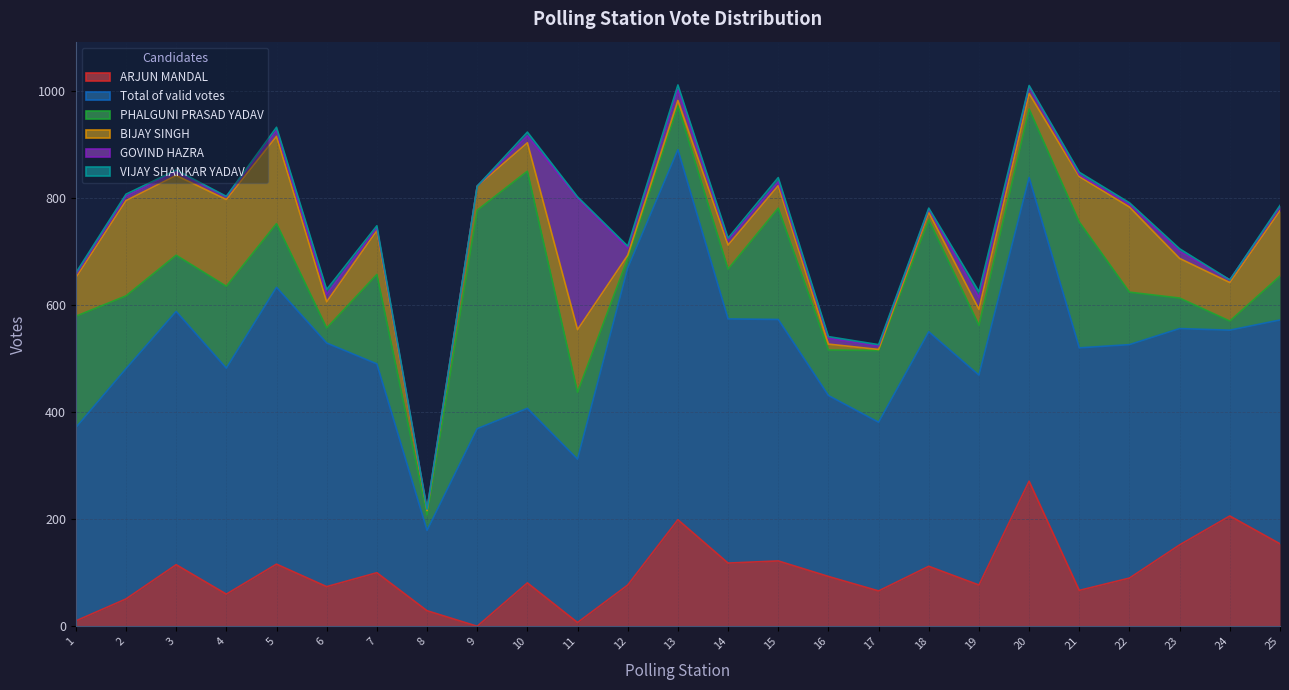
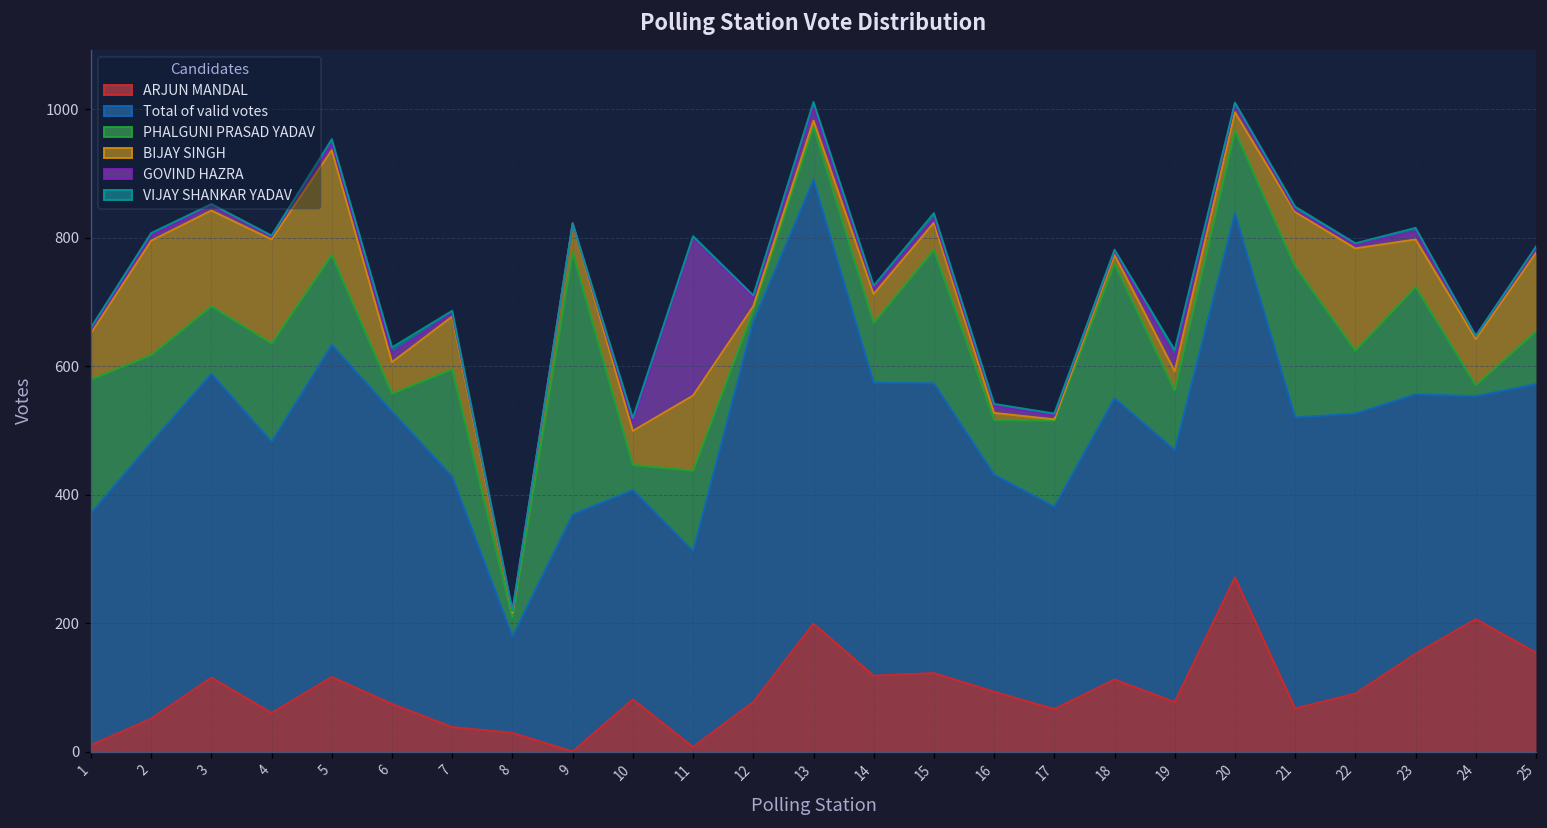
  {
    "ARJUN MANDAL": {
      "1": 10,
      "2": 50,
      "3": 120,
      "4": 60,
      "5": 120,
      "6": 70,
-     "7": 100,
+     "7": 40,
      "8": 30,
      "9": 0,
      "10": 80,
      "11": 10,
      "12": 80,
      "13": 200,
      "14": 120,
      "15": 120,
      "16": 90,
      "17": 70,
      "18": 110,
      "19": 80,
      "20": 270,
      "21": 70,
      "22": 90,
      "23": 150,
      "24": 210,
      "25": 150
    },
    "PHALGUNI PRASAD YADAV": {
      "1": 210,
      "2": 140,
      "3": 110,
      "4": 150,
-     "5": 120,
+     "5": 140,
      "6": 30,
      "7": 170,
      "8": 30,
      "9": 410,
-     "10": 440,
+     "10": 40,
      "11": 130,
      "12": 20,
      "13": 80,
      "14": 90,
      "15": 210,
      "16": 90,
      "18": 210,
      "19": 90,
      "20": 130,
      "21": 240,
      "22": 100,
-     "23": 60,
+     "23": 170,
      "24": 20,
      "25": 80
    },
    "BIJAY SINGH": {
      "1": 70,
      "2": 180,
      "4": 160,
      "5": 160,
      "6": 50,
      "7": 80,
      "10": 50,
      "11": 120,
      "12": 10,
      "13": 10,
      "14": 50,
      "15": 40,
      "16": 10,
      "18": 10,
      "19": 30,
      "20": 30,
      "22": 160,
      "23": 70,
      "24": 70,
      "25": 120
    },
    "GOVIND HAZRA": {
      "5": 10,
      "6": 10,
      "10": 10,
      "13": 20,
      "15": 10,
      "19": 20,
      "23": 10
    }
  }
